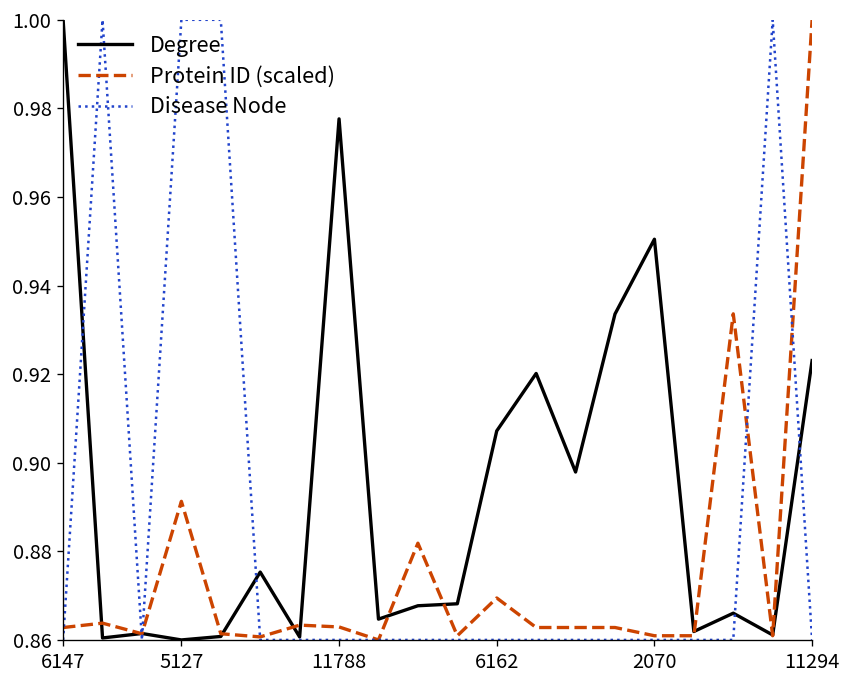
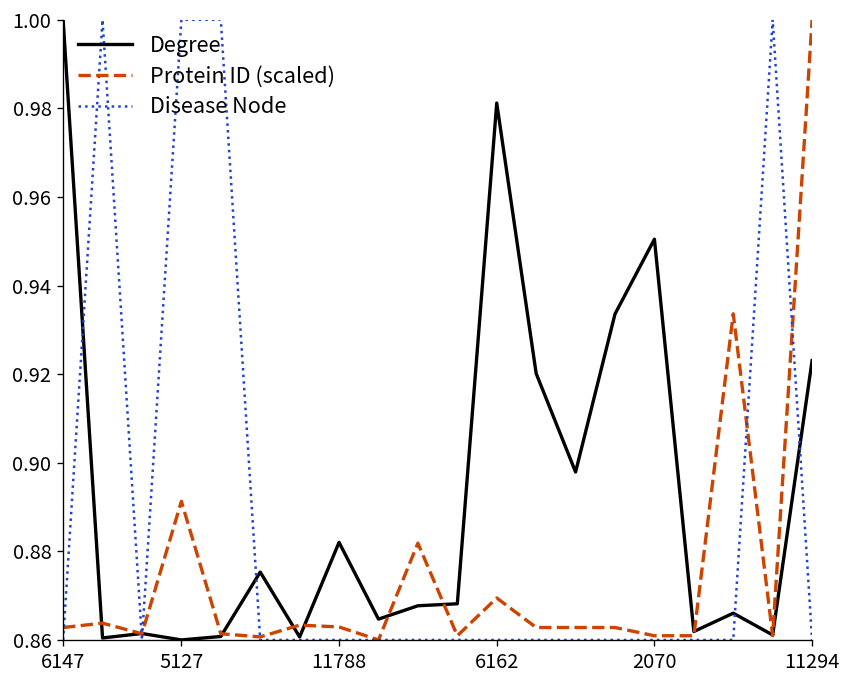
  {
    "Degree": {
      "6147": 1.000,
      "5127": 0.860,
-     "11788": 0.978,
-     "6162": 0.907,
+     "11788": 0.882,
+     "6162": 0.981,
      "2070": 0.950,
      "11294": 0.923
    },
    "Protein ID (scaled)": {
      "6147": 0.863,
      "5127": 0.891,
      "11788": 0.863,
      "6162": 0.869,
      "2070": 0.861,
      "11294": 1.000
    },
    "Disease Node": {
      "6147": 0.860,
      "5127": 1.000,
      "11788": 0.860,
      "6162": 0.860,
      "2070": 0.860,
      "11294": 0.860
    }
  }
